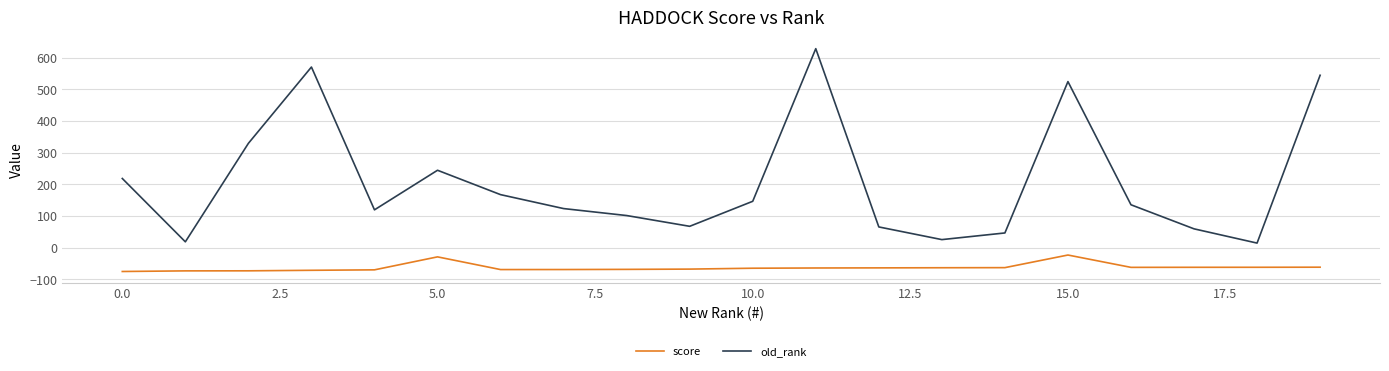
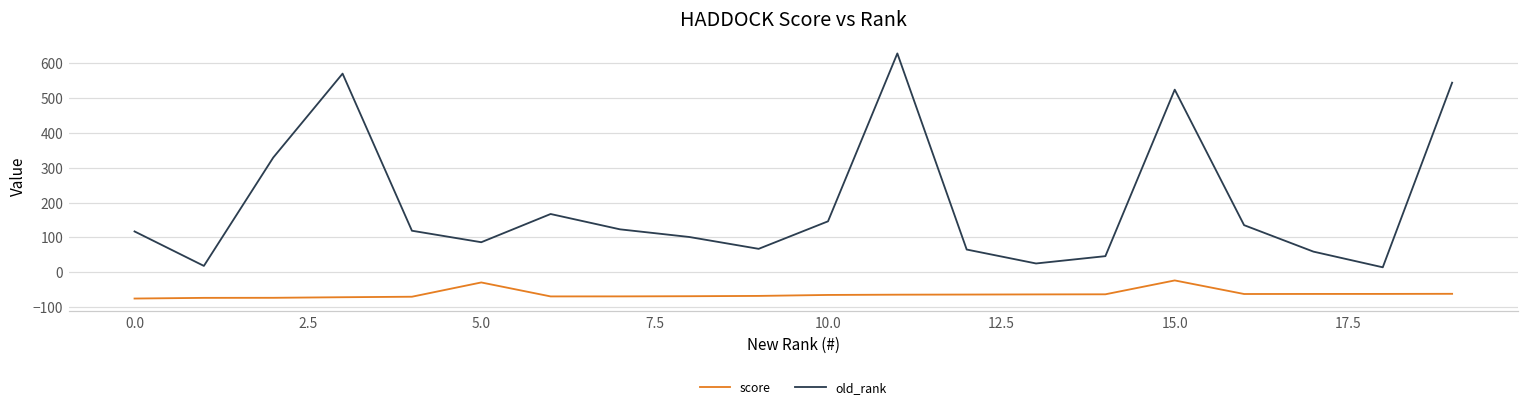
  {
    "score": {
      "0.0": -80,
      "5.0": -30,
      "10.0": -70,
      "15.0": -20
    },
    "old_rank": {
-     "0.0": 220,
-     "5.0": 240,
+     "0.0": 120,
+     "5.0": 90,
      "10.0": 150,
      "15.0": 520
    }
  }
